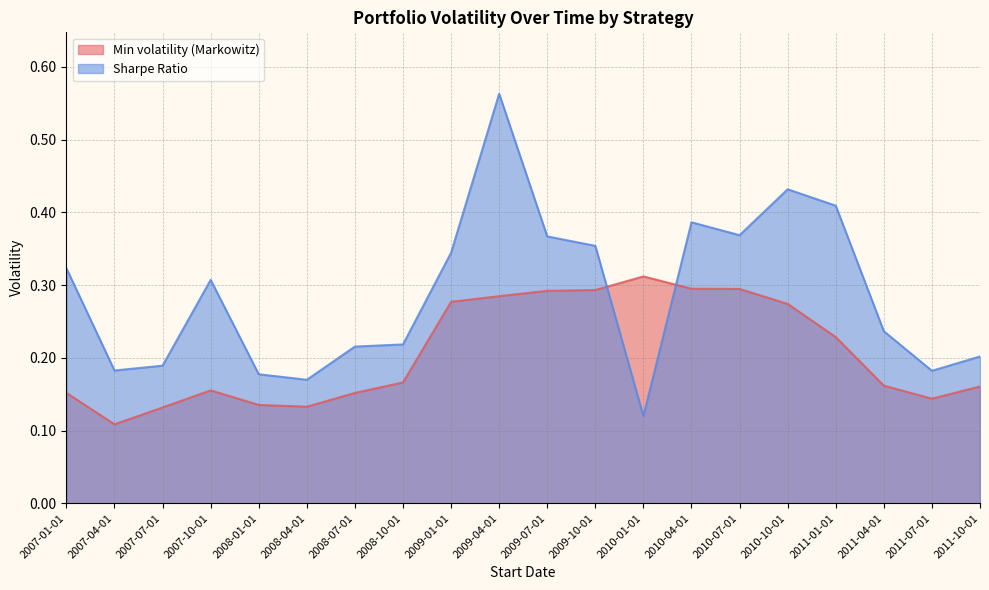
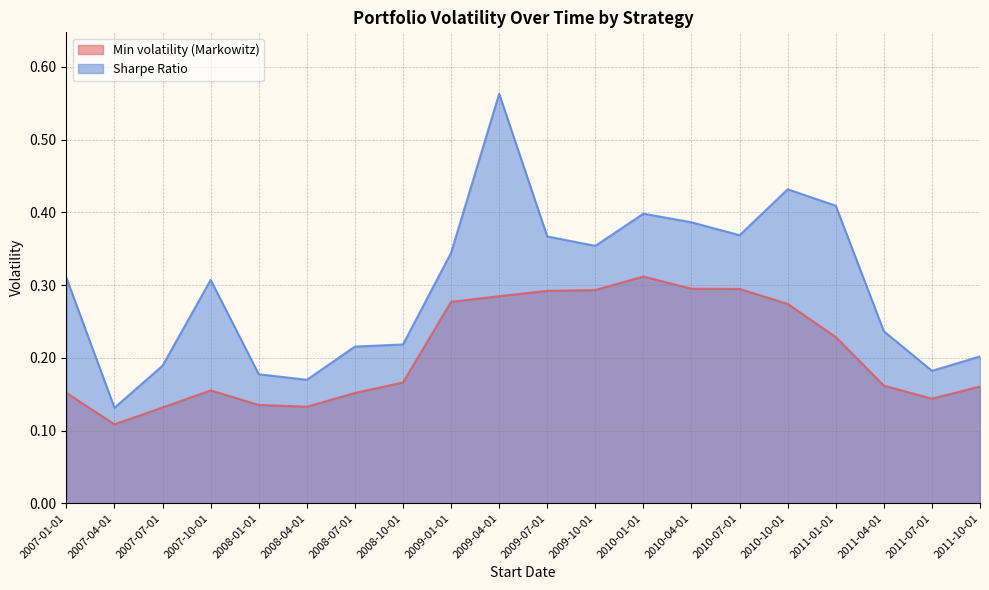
  {
    "Min volatility (Markowitz)": {
      "2007-01-01": 0.15,
      "2007-04-01": 0.11,
      "2007-07-01": 0.13,
      "2007-10-01": 0.16,
      "2008-01-01": 0.14,
      "2008-04-01": 0.13,
      "2008-07-01": 0.15,
      "2008-10-01": 0.17,
      "2009-01-01": 0.28,
      "2009-04-01": 0.28,
      "2009-07-01": 0.29,
      "2009-10-01": 0.29,
      "2010-01-01": 0.31,
      "2010-04-01": 0.30,
      "2010-07-01": 0.29,
      "2010-10-01": 0.27,
      "2011-01-01": 0.23,
      "2011-04-01": 0.16,
      "2011-07-01": 0.14,
      "2011-10-01": 0.16
    },
    "Sharpe Ratio": {
-     "2007-01-01": 0.32,
-     "2007-04-01": 0.18,
+     "2007-01-01": 0.31,
+     "2007-04-01": 0.13,
      "2007-07-01": 0.19,
      "2007-10-01": 0.31,
      "2008-01-01": 0.18,
      "2008-04-01": 0.17,
      "2008-07-01": 0.22,
      "2008-10-01": 0.22,
      "2009-01-01": 0.34,
      "2009-04-01": 0.56,
      "2009-07-01": 0.37,
      "2009-10-01": 0.35,
-     "2010-01-01": 0.12,
+     "2010-01-01": 0.40,
      "2010-04-01": 0.39,
      "2010-07-01": 0.37,
      "2010-10-01": 0.43,
      "2011-01-01": 0.41,
      "2011-04-01": 0.24,
      "2011-07-01": 0.18,
      "2011-10-01": 0.20
    }
  }
